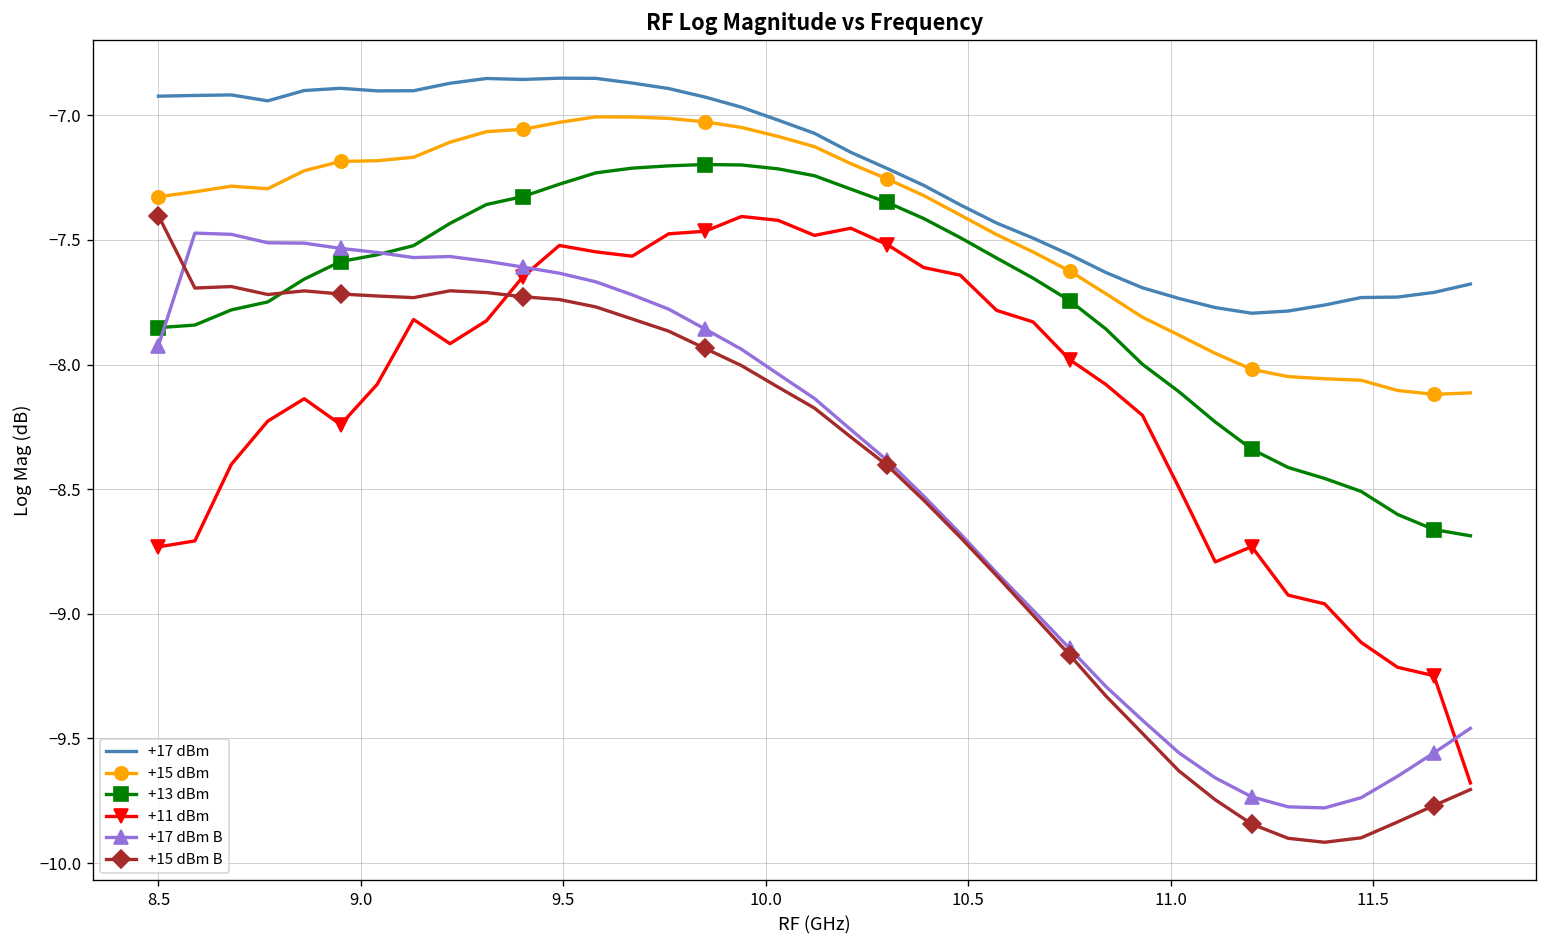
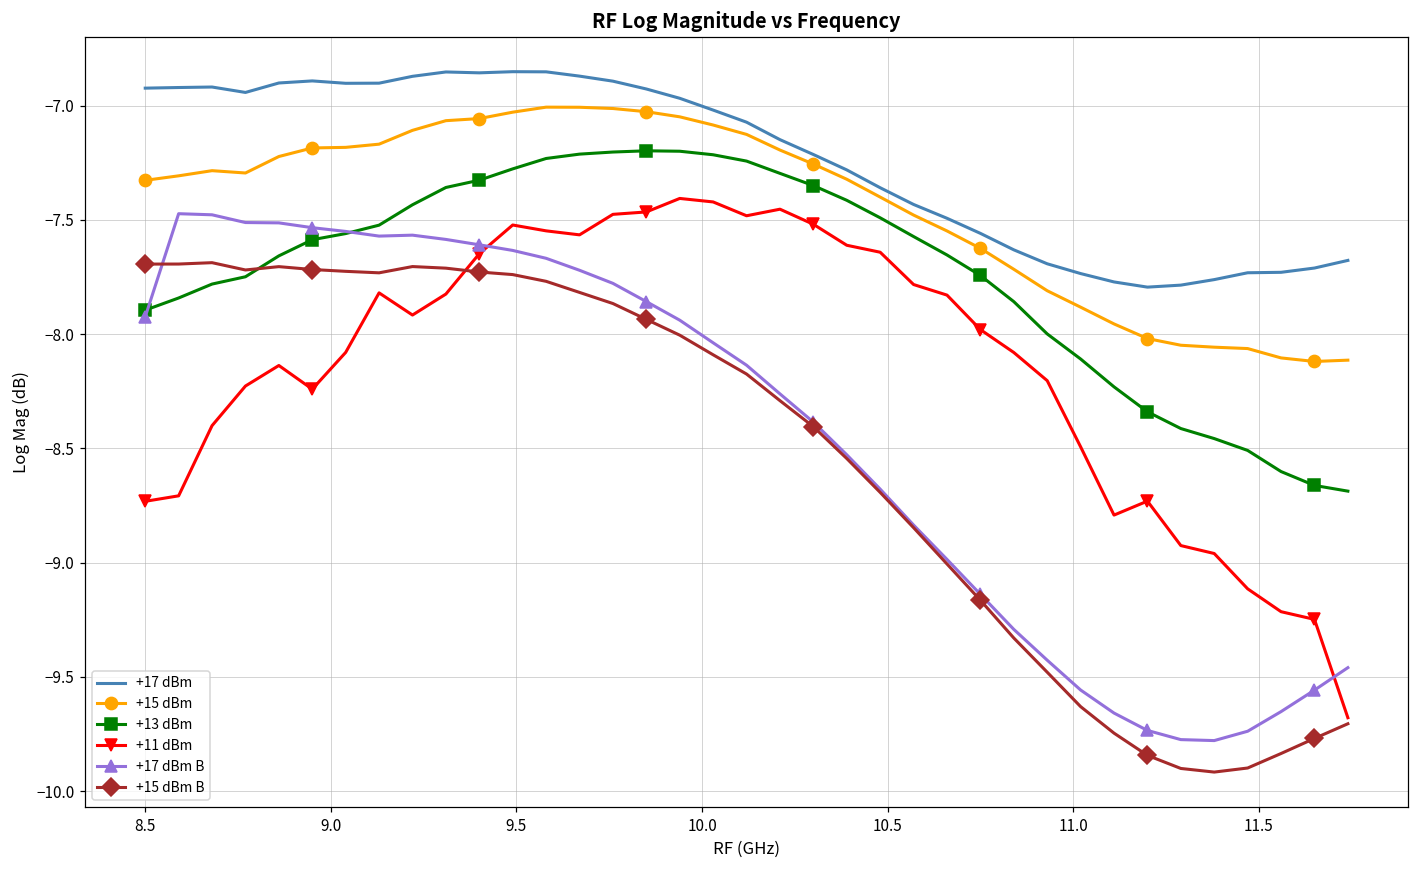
  {
    "+17 dBm": {
      "8.5": -6.92
    },
    "+15 dBm": {
      "8.5": -7.33
    },
    "+13 dBm": {
-     "8.5": -7.85
+     "8.5": -7.90
    },
    "+11 dBm": {
      "8.5": -8.73
    },
    "+17 dBm B": {
      "8.5": -7.92
    },
    "+15 dBm B": {
-     "8.5": -7.40
+     "8.5": -7.69
    }
  }
